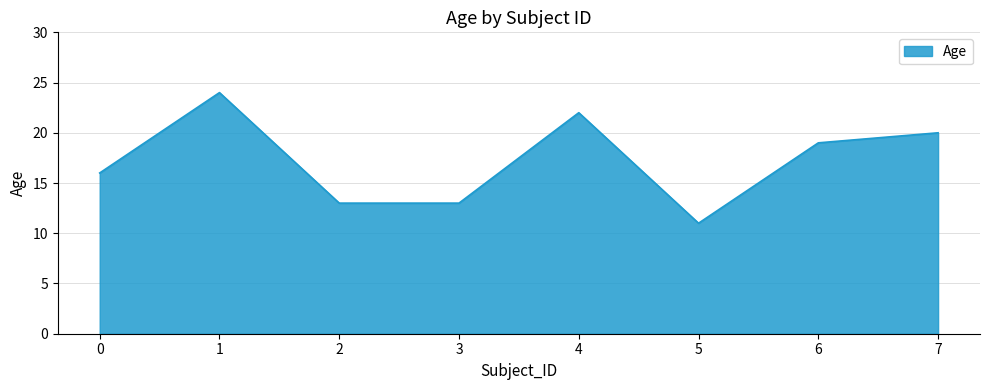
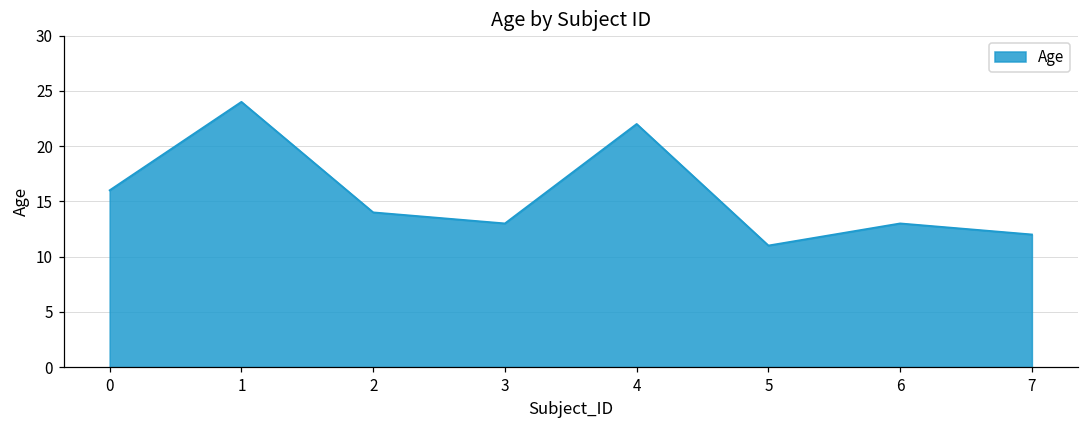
  {
    "0": 16,
    "1": 24,
-   "2": 13,
+   "2": 14,
    "3": 13,
    "4": 22,
    "5": 11,
-   "6": 19,
-   "7": 20
+   "6": 13,
+   "7": 12
  }
